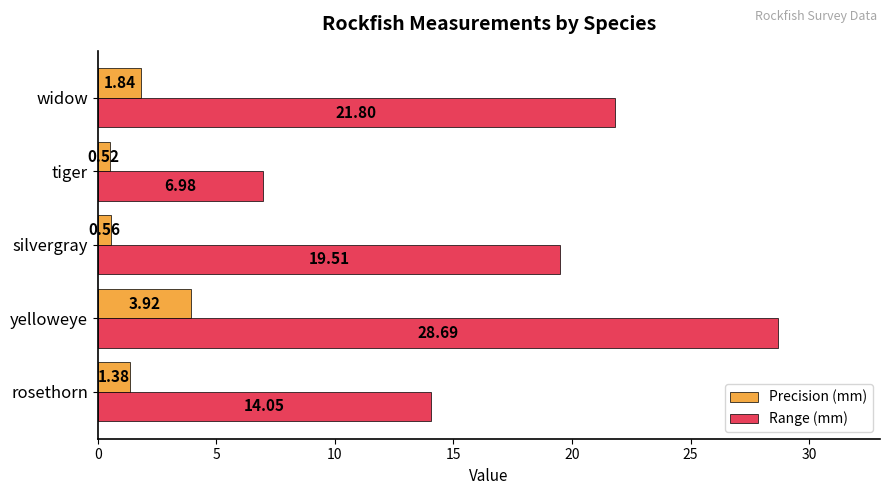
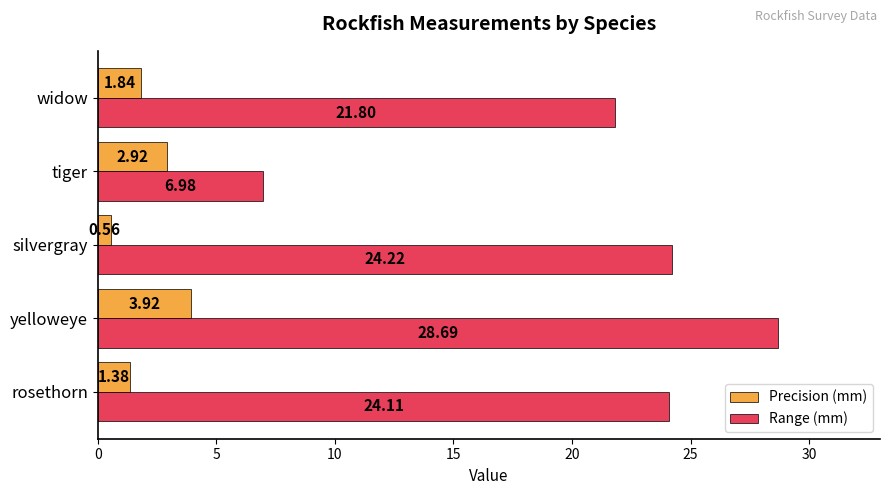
  {
    "Precision (mm)": {
      "widow": 1.84,
-     "tiger": 0.52,
+     "tiger": 2.92,
      "silvergray": 0.56,
      "yelloweye": 3.92,
      "rosethorn": 1.38
    },
    "Range (mm)": {
      "widow": 21.80,
      "tiger": 6.98,
-     "silvergray": 19.51,
+     "silvergray": 24.22,
      "yelloweye": 28.69,
-     "rosethorn": 14.05
+     "rosethorn": 24.11
    }
  }
